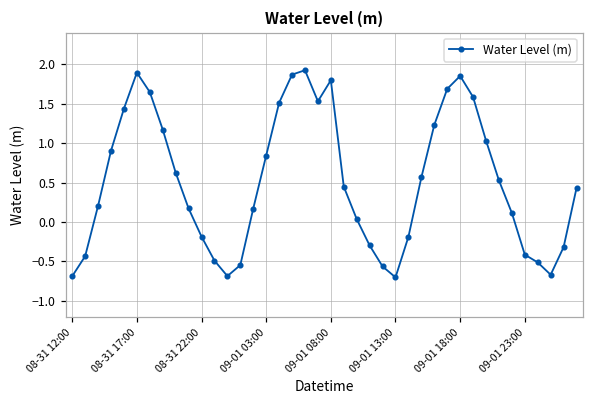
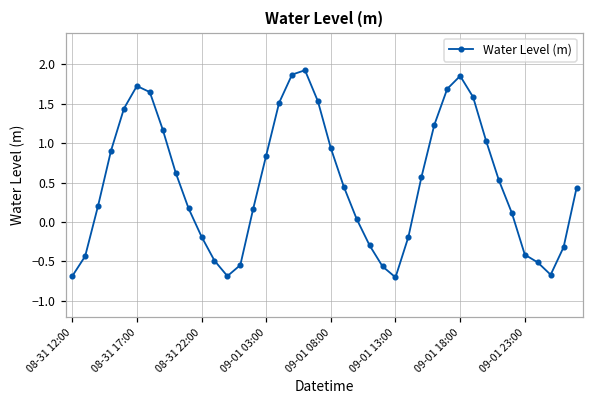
  {
    "08-31 12:00": -0.7,
-   "08-31 17:00": 1.9,
+   "08-31 17:00": 1.7,
    "08-31 22:00": -0.2,
    "09-01 03:00": 0.8,
-   "09-01 08:00": 1.8,
+   "09-01 08:00": 0.9,
    "09-01 13:00": -0.7,
    "09-01 18:00": 1.9,
    "09-01 23:00": -0.4
  }
